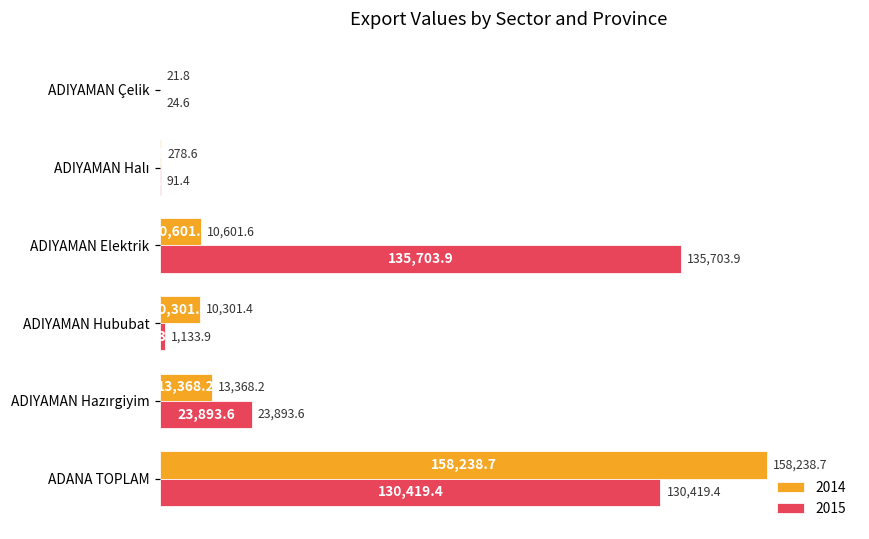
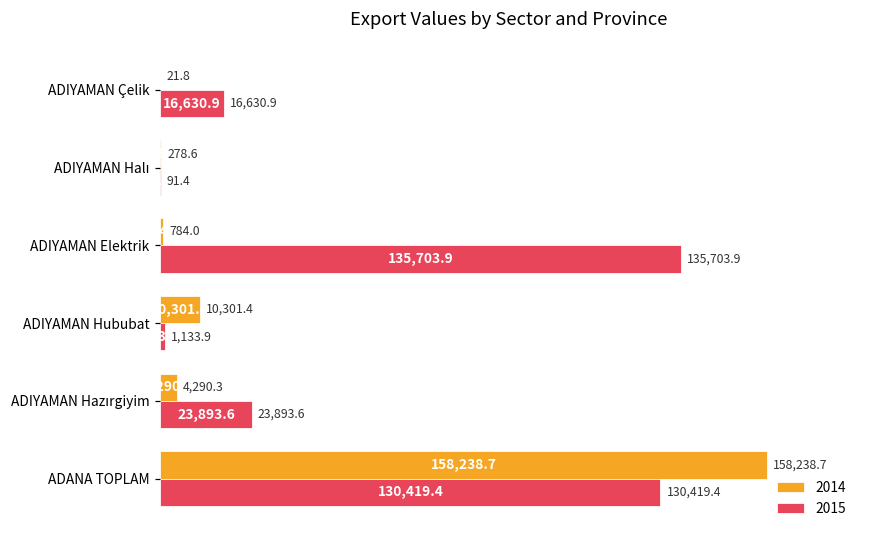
  {
    "2014": {
      "ADIYAMAN Çelik": "21.8",
      "ADIYAMAN Halı": "278.6",
-     "ADIYAMAN Elektrik": "10,601.6",
+     "ADIYAMAN Elektrik": "784.0",
      "ADIYAMAN Hububat": "10,301.4",
-     "ADIYAMAN Hazırgiyim": "13,368.2",
+     "ADIYAMAN Hazırgiyim": "4,290.3",
      "ADANA TOPLAM": "158,238.7"
    },
    "2015": {
-     "ADIYAMAN Çelik": "24.6",
+     "ADIYAMAN Çelik": "16,630.9",
      "ADIYAMAN Halı": "91.4",
      "ADIYAMAN Elektrik": "135,703.9",
      "ADIYAMAN Hububat": "1,133.9",
      "ADIYAMAN Hazırgiyim": "23,893.6",
      "ADANA TOPLAM": "130,419.4"
    }
  }
